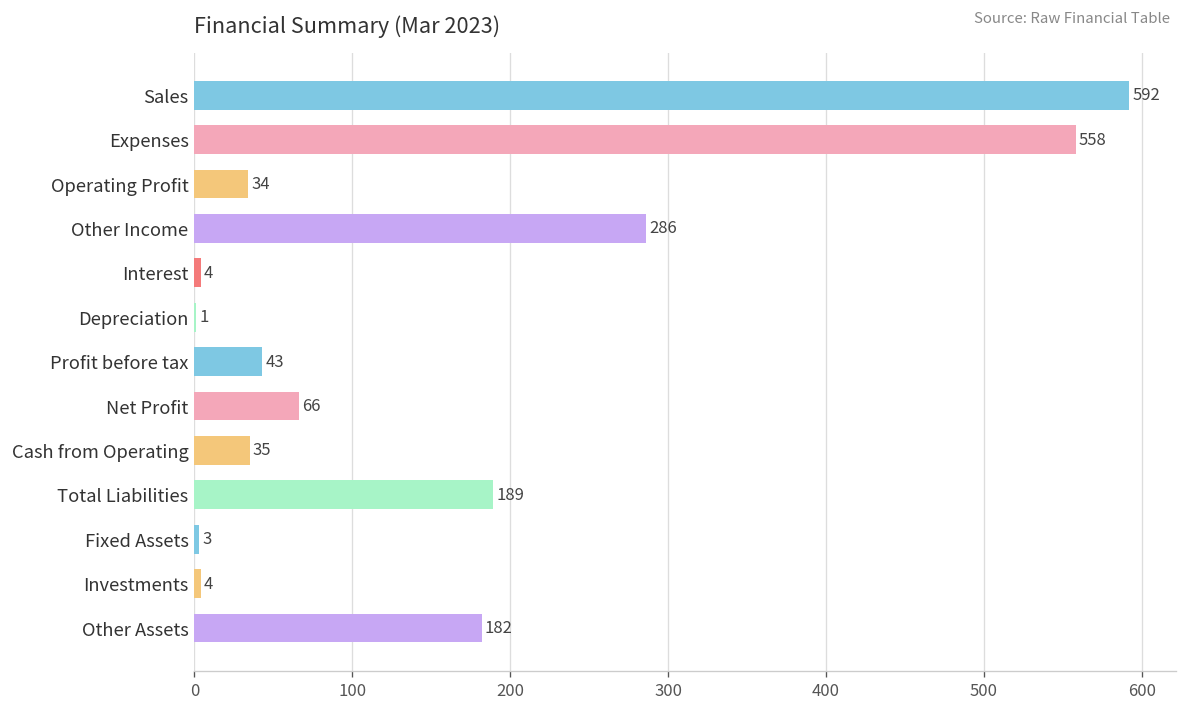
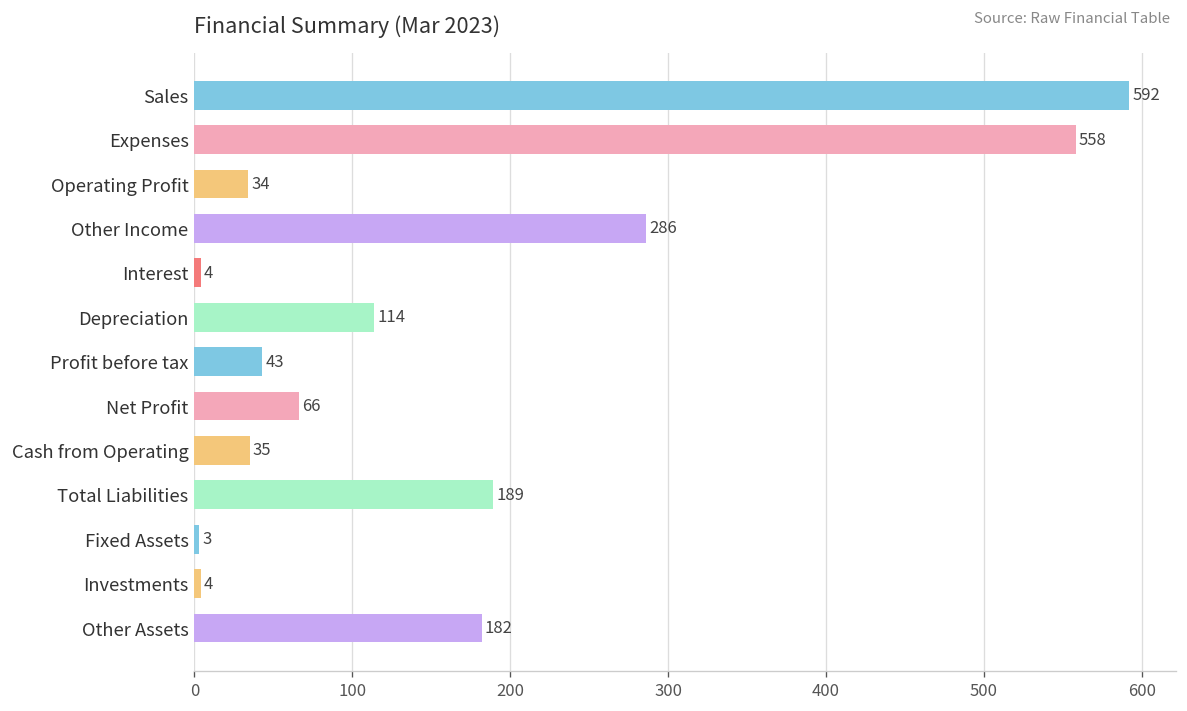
  {
    "Sales": 592,
    "Expenses": 558,
    "Operating Profit": 34,
    "Other Income": 286,
    "Interest": 4,
-   "Depreciation": 1,
+   "Depreciation": 114,
    "Profit before tax": 43,
    "Net Profit": 66,
    "Cash from Operating": 35,
    "Total Liabilities": 189,
    "Fixed Assets": 3,
    "Investments": 4,
    "Other Assets": 182
  }
